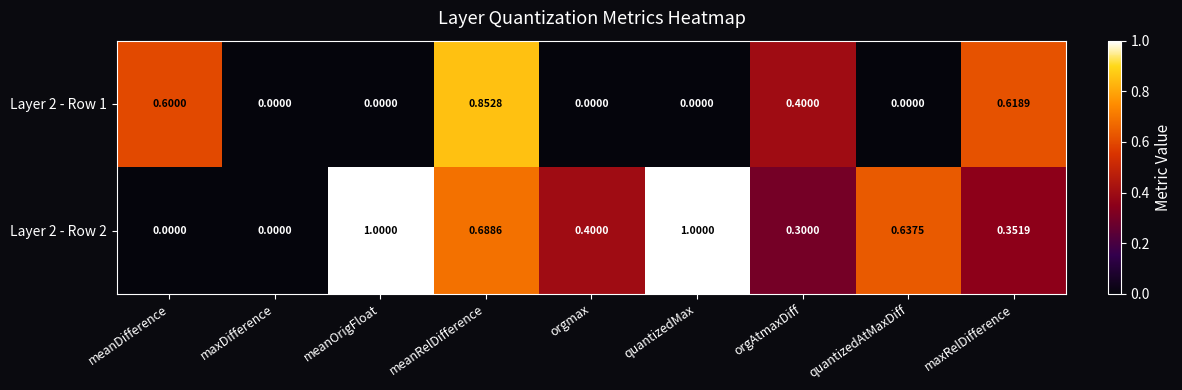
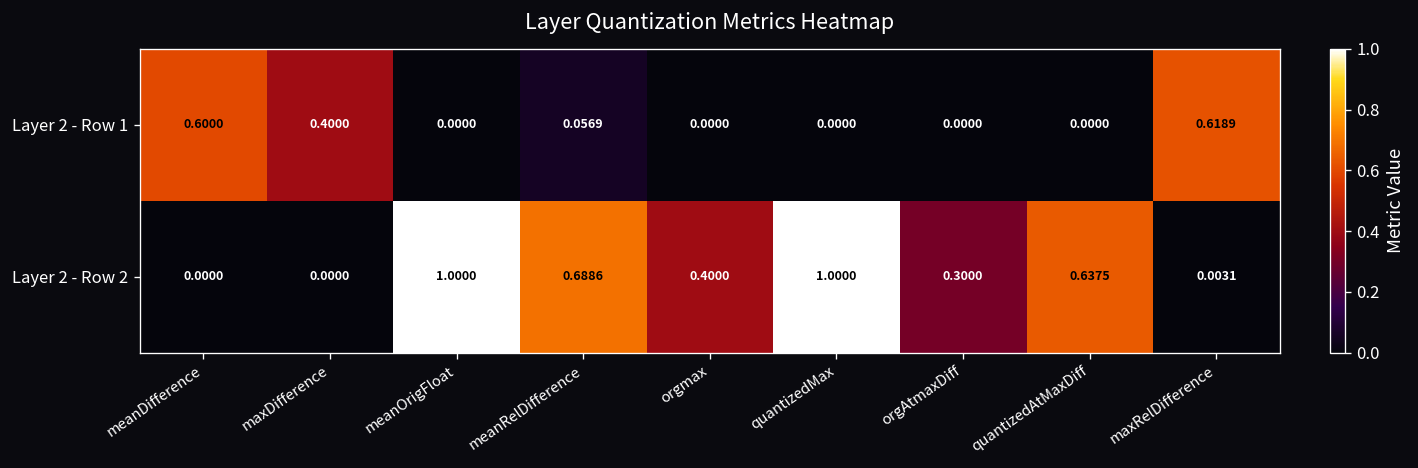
  {
    "Layer 2 - Row 1": {
      "meanDifference": 0.6000,
-     "maxDifference": 0.0000,
+     "maxDifference": 0.4000,
      "meanOrigFloat": 0.0000,
-     "meanRelDifference": 0.8528,
+     "meanRelDifference": 0.0569,
      "orgmax": 0.0000,
      "quantizedMax": 0.0000,
-     "orgAtmaxDiff": 0.4000,
+     "orgAtmaxDiff": 0.0000,
      "quantizedAtMaxDiff": 0.0000,
      "maxRelDifference": 0.6189
    },
    "Layer 2 - Row 2": {
      "meanDifference": 0.0000,
      "maxDifference": 0.0000,
      "meanOrigFloat": 1.0000,
      "meanRelDifference": 0.6886,
      "orgmax": 0.4000,
      "quantizedMax": 1.0000,
      "orgAtmaxDiff": 0.3000,
      "quantizedAtMaxDiff": 0.6375,
-     "maxRelDifference": 0.3519
+     "maxRelDifference": 0.0031
    }
  }
